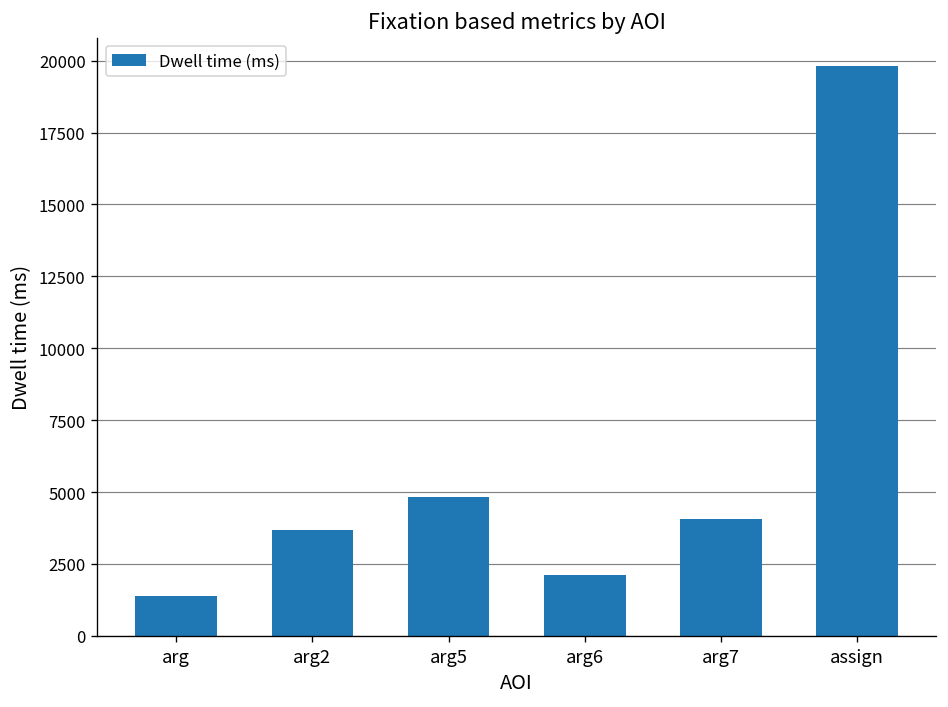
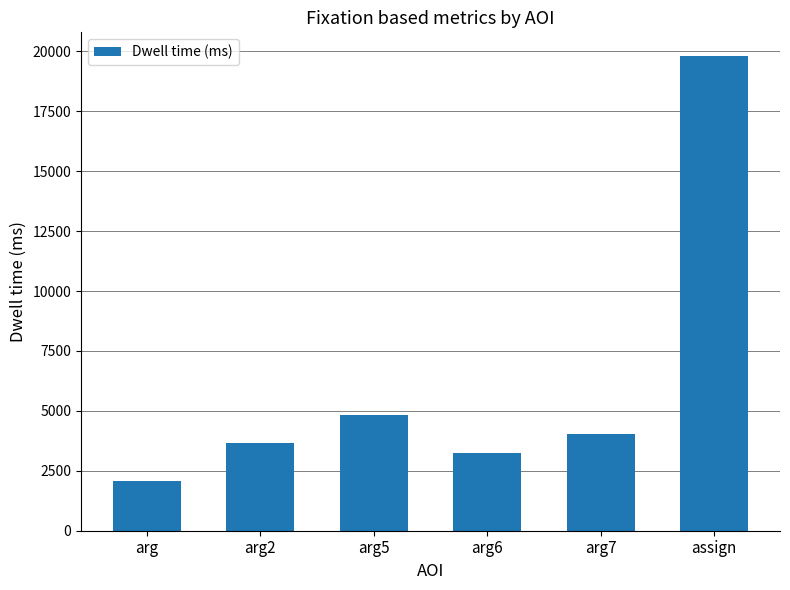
  {
-   "arg": 1400,
+   "arg": 2100,
    "arg2": 3700,
    "arg5": 4800,
-   "arg6": 2100,
+   "arg6": 3300,
    "arg7": 4100,
    "assign": 19800
  }
